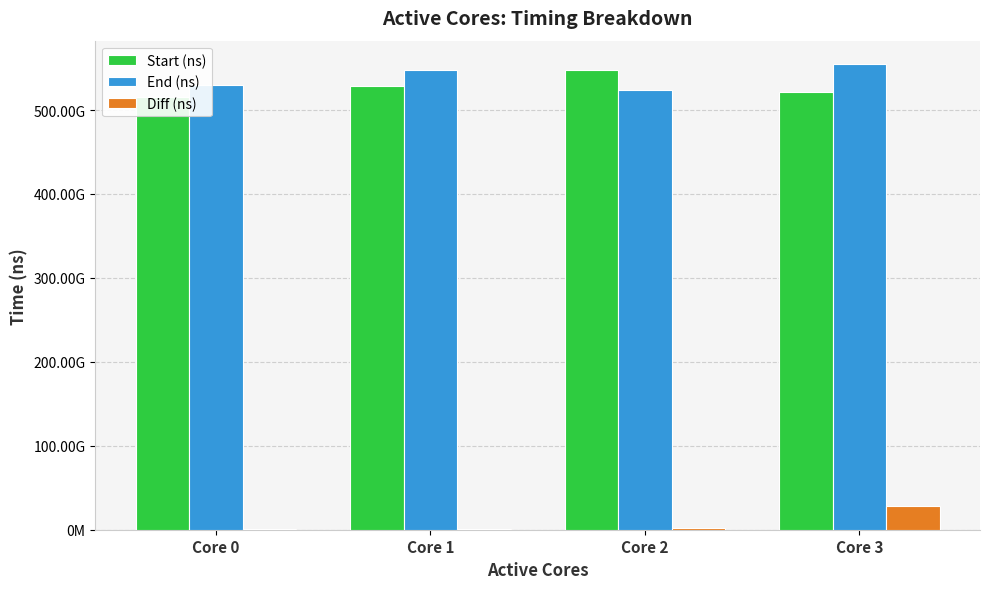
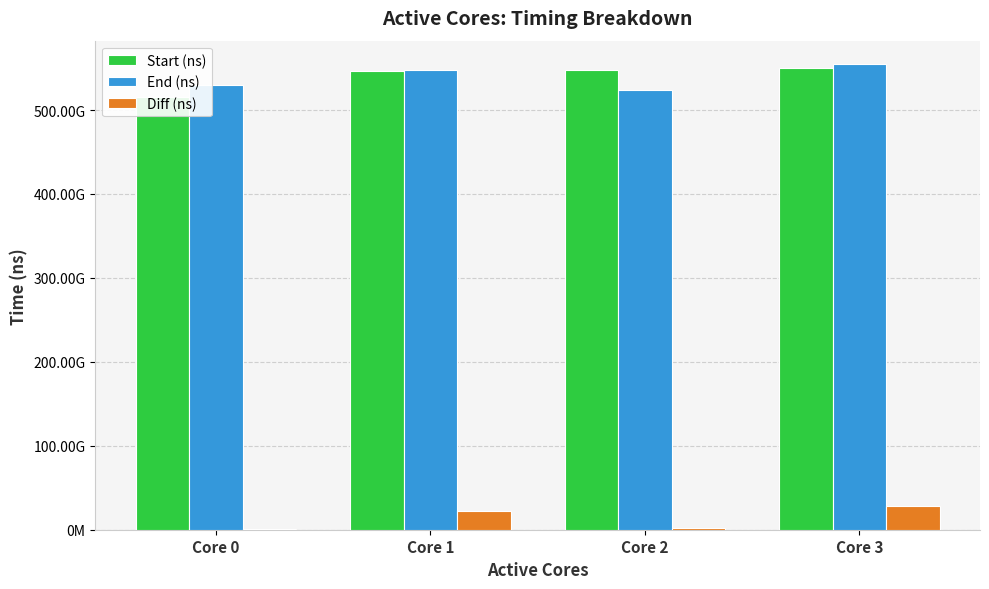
  {
    "Start (ns)": {
-     "Core 1": 530000000000,
+     "Core 1": 550000000000,
      "Core 2": 550000000000,
-     "Core 3": 520000000000
+     "Core 3": 550000000000
    },
    "End (ns)": {
      "Core 0": 530000000000,
      "Core 1": 550000000000,
      "Core 2": 520000000000,
      "Core 3": 550000000000
    },
    "Diff (ns)": {
-     "Core 1": 0,
+     "Core 1": 20000000000,
      "Core 3": 30000000000
    }
  }
